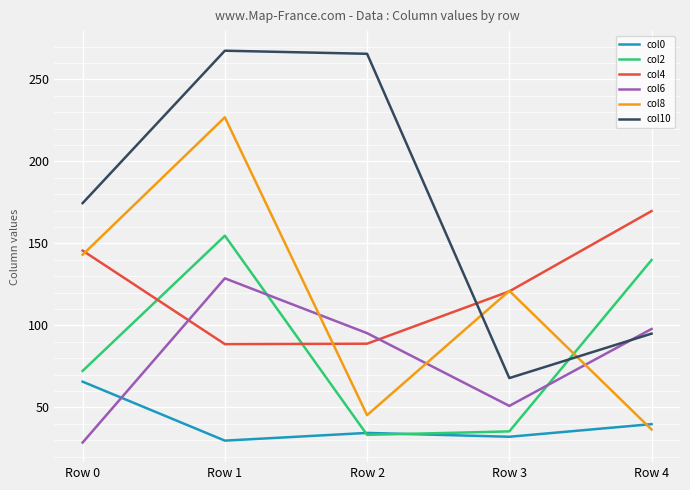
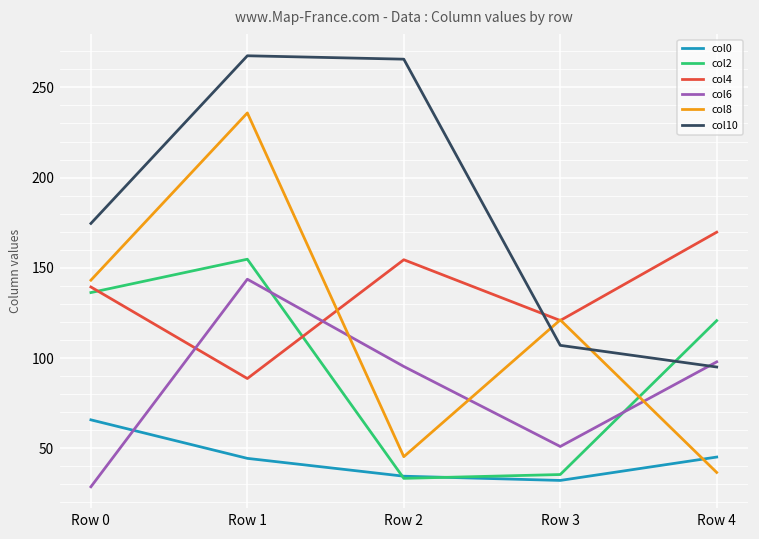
  {
    "col0": {
      "Row 0": 66,
-     "Row 1": 30,
+     "Row 1": 44,
      "Row 3": 32,
-     "Row 4": 40
+     "Row 4": 45
    },
    "col2": {
-     "Row 0": 72,
+     "Row 0": 136,
      "Row 1": 155,
      "Row 3": 35,
-     "Row 4": 140
+     "Row 4": 121
    },
    "col4": {
-     "Row 0": 146,
+     "Row 0": 139,
      "Row 1": 89,
-     "Row 2": 89,
+     "Row 2": 154,
      "Row 4": 170
    },
    "col6": {
      "Row 0": 29,
-     "Row 1": 129,
+     "Row 1": 144,
      "Row 2": 95,
      "Row 3": 51,
      "Row 4": 98
    },
    "col8": {
      "Row 0": 143,
-     "Row 1": 227,
+     "Row 1": 236,
      "Row 2": 45,
      "Row 4": 37
    },
    "col10": {
      "Row 0": 175,
      "Row 1": 268,
      "Row 2": 266,
-     "Row 3": 68,
+     "Row 3": 107,
      "Row 4": 95
    }
  }
